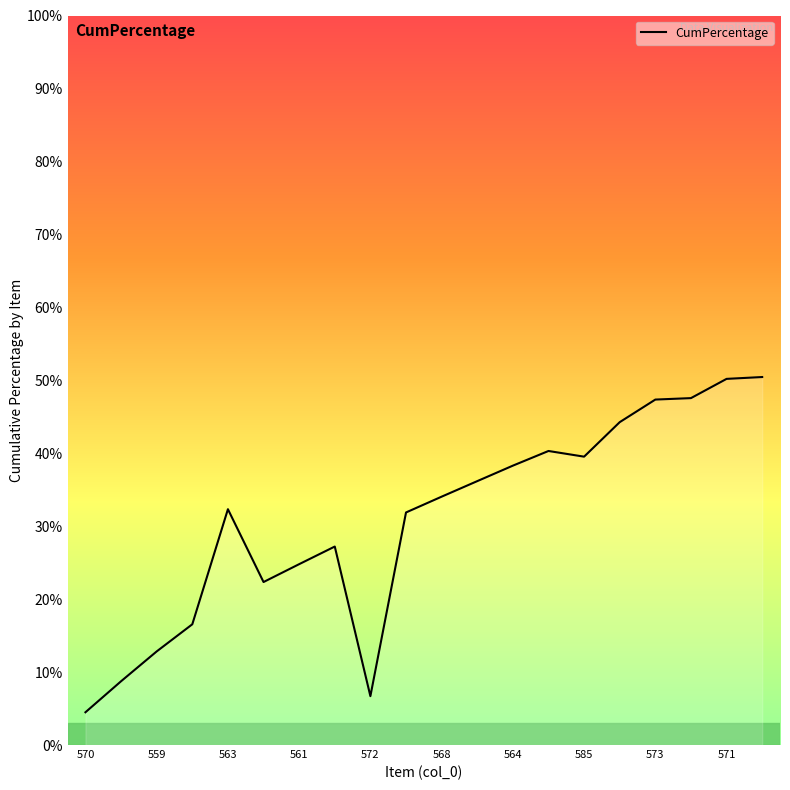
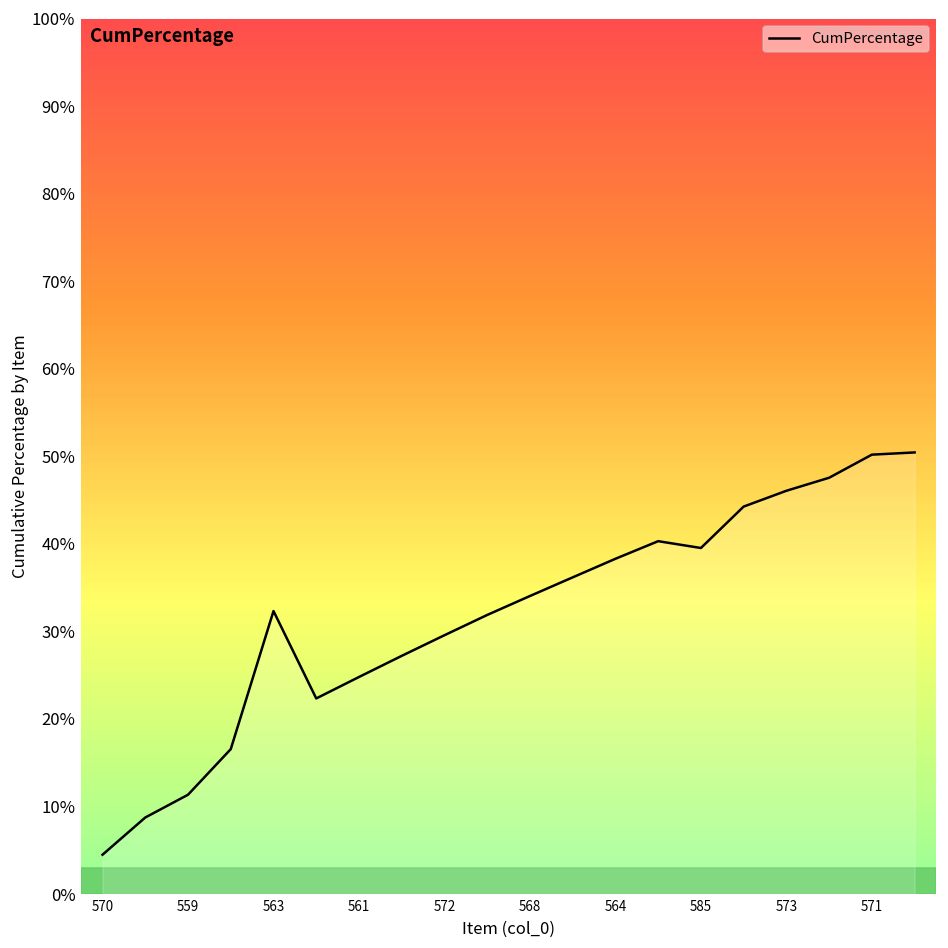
  {
    "570": "4%",
-   "559": "13%",
+   "559": "11%",
    "563": "32%",
    "561": "25%",
-   "572": "7%",
+   "572": "30%",
    "568": "34%",
    "564": "38%",
    "585": "40%",
-   "573": "47%",
+   "573": "46%",
    "571": "50%"
  }
